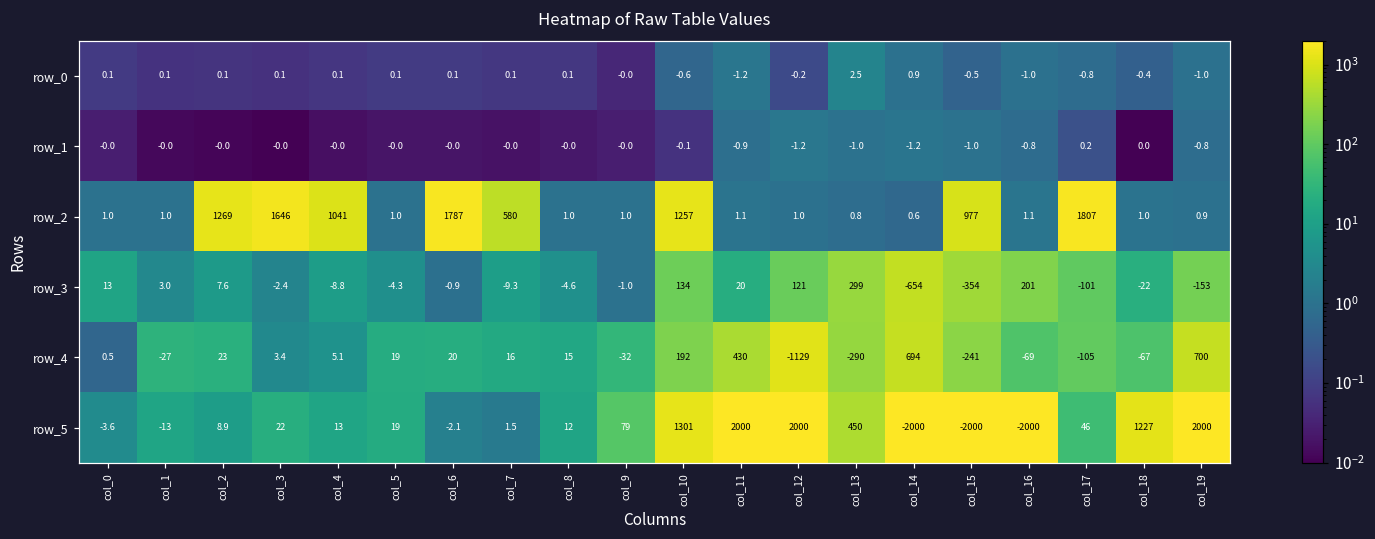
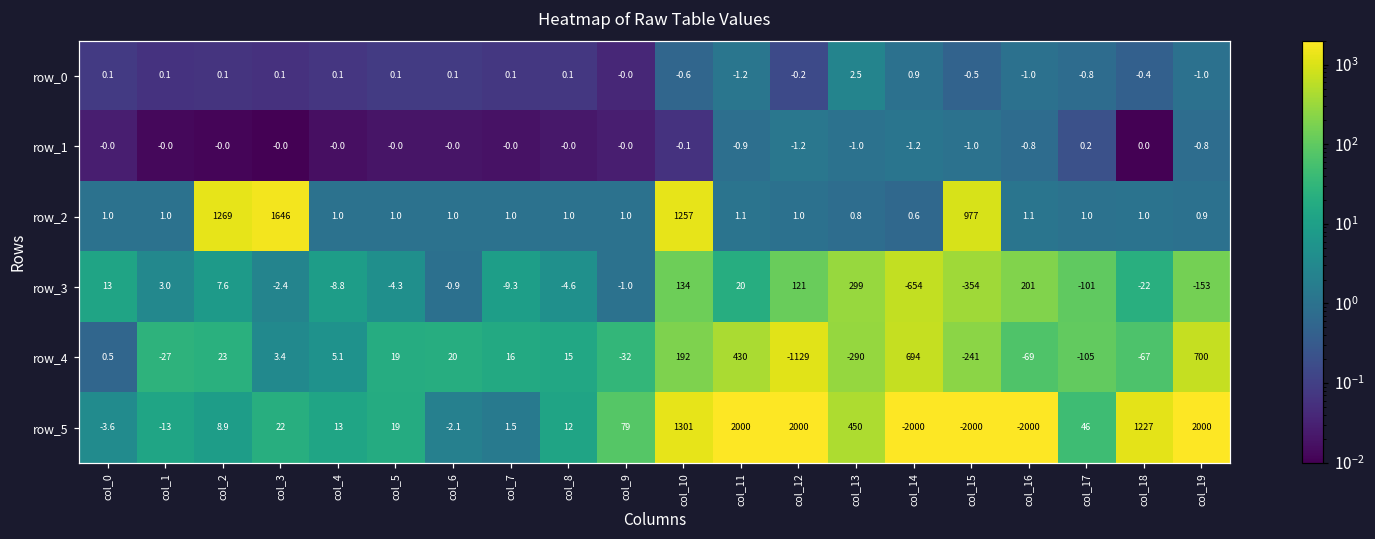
  {
    "row_0": {
      "col_0": 0.1,
      "col_1": 0.1,
      "col_2": 0.1,
      "col_3": 0.1,
      "col_4": 0.1,
      "col_5": 0.1,
      "col_6": 0.1,
      "col_7": 0.1,
      "col_8": 0.1,
      "col_9": -0.0,
      "col_10": -0.6,
      "col_11": -1.2,
      "col_12": -0.2,
      "col_13": 2.5,
      "col_14": 0.9,
      "col_15": -0.5,
      "col_16": -1.0,
      "col_17": -0.8,
      "col_18": -0.4,
      "col_19": -1.0
    },
    "row_1": {
      "col_0": -0.0,
      "col_1": -0.0,
      "col_2": -0.0,
      "col_3": -0.0,
      "col_4": -0.0,
      "col_5": -0.0,
      "col_6": -0.0,
      "col_7": -0.0,
      "col_8": -0.0,
      "col_9": -0.0,
      "col_10": -0.1,
      "col_11": -0.9,
      "col_12": -1.2,
      "col_13": -1.0,
      "col_14": -1.2,
      "col_15": -1.0,
      "col_16": -0.8,
      "col_17": 0.2,
      "col_18": 0.0,
      "col_19": -0.8
    },
    "row_2": {
      "col_0": 1.0,
      "col_1": 1.0,
      "col_2": 1269,
      "col_3": 1646,
-     "col_4": 1041,
+     "col_4": 1.0,
      "col_5": 1.0,
-     "col_6": 1787,
-     "col_7": 580,
+     "col_6": 1.0,
+     "col_7": 1.0,
      "col_8": 1.0,
      "col_9": 1.0,
      "col_10": 1257,
      "col_11": 1.1,
      "col_12": 1.0,
      "col_13": 0.8,
      "col_14": 0.6,
      "col_15": 977,
      "col_16": 1.1,
-     "col_17": 1807,
+     "col_17": 1.0,
      "col_18": 1.0,
      "col_19": 0.9
    },
    "row_3": {
      "col_0": 13,
      "col_1": 3.0,
      "col_2": 7.6,
      "col_3": -2.4,
      "col_4": -8.8,
      "col_5": -4.3,
      "col_6": -0.9,
      "col_7": -9.3,
      "col_8": -4.6,
      "col_9": -1.0,
      "col_10": 134,
      "col_11": 20,
      "col_12": 121,
      "col_13": 299,
      "col_14": -654,
      "col_15": -354,
      "col_16": 201,
      "col_17": -101,
      "col_18": -22,
      "col_19": -153
    },
    "row_4": {
      "col_0": 0.5,
      "col_1": -27,
      "col_2": 23,
      "col_3": 3.4,
      "col_4": 5.1,
      "col_5": 19,
      "col_6": 20,
      "col_7": 16,
      "col_8": 15,
      "col_9": -32,
      "col_10": 192,
      "col_11": 430,
      "col_12": -1129,
      "col_13": -290,
      "col_14": 694,
      "col_15": -241,
      "col_16": -69,
      "col_17": -105,
      "col_18": -67,
      "col_19": 700
    },
    "row_5": {
      "col_0": -3.6,
      "col_1": -13,
      "col_2": 8.9,
      "col_3": 22,
      "col_4": 13,
      "col_5": 19,
      "col_6": -2.1,
      "col_7": 1.5,
      "col_8": 12,
      "col_9": 79,
      "col_10": 1301,
      "col_11": 2000,
      "col_12": 2000,
      "col_13": 450,
      "col_14": -2000,
      "col_15": -2000,
      "col_16": -2000,
      "col_17": 46,
      "col_18": 1227,
      "col_19": 2000
    }
  }
